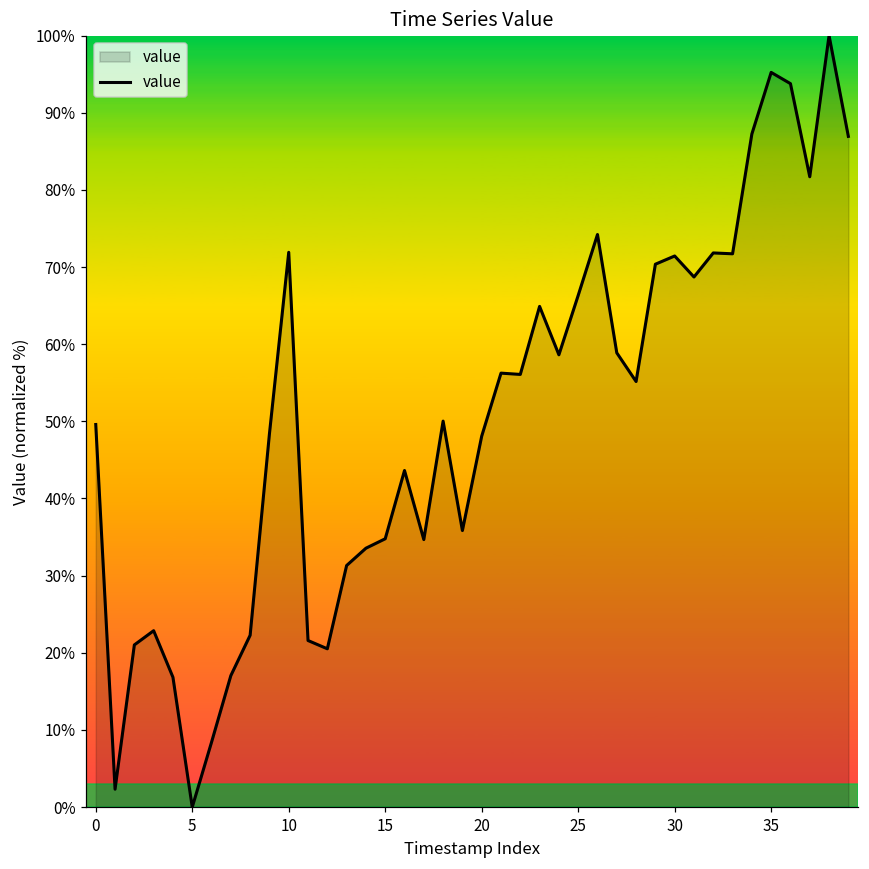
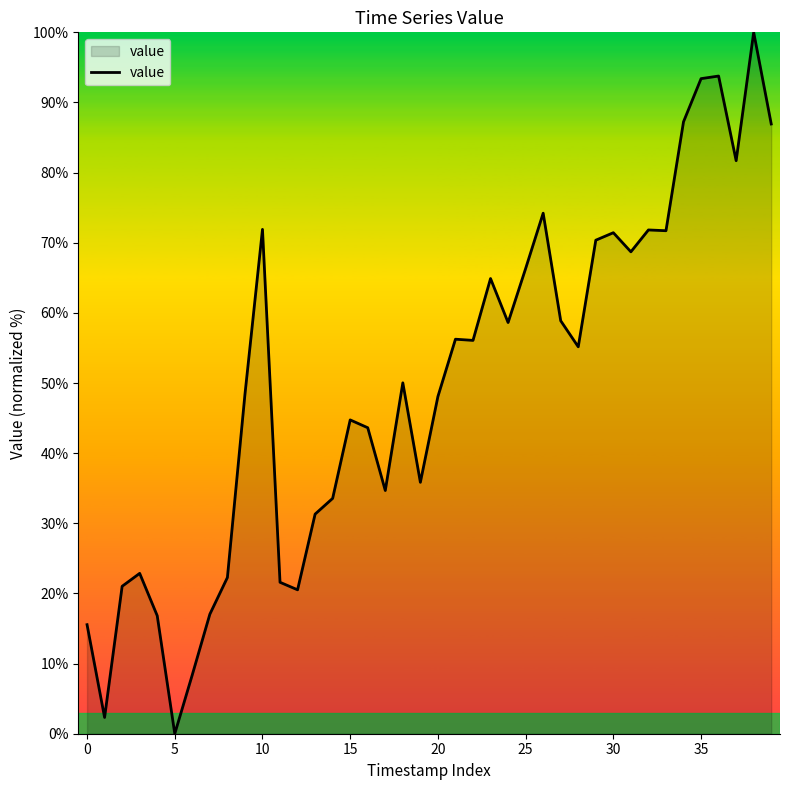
  {
-   "0": "50%",
+   "0": "16%",
    "10": "72%",
-   "15": "35%",
+   "15": "45%",
    "20": "48%",
    "25": "66%",
    "30": "71%",
-   "35": "95%"
+   "35": "93%"
  }
